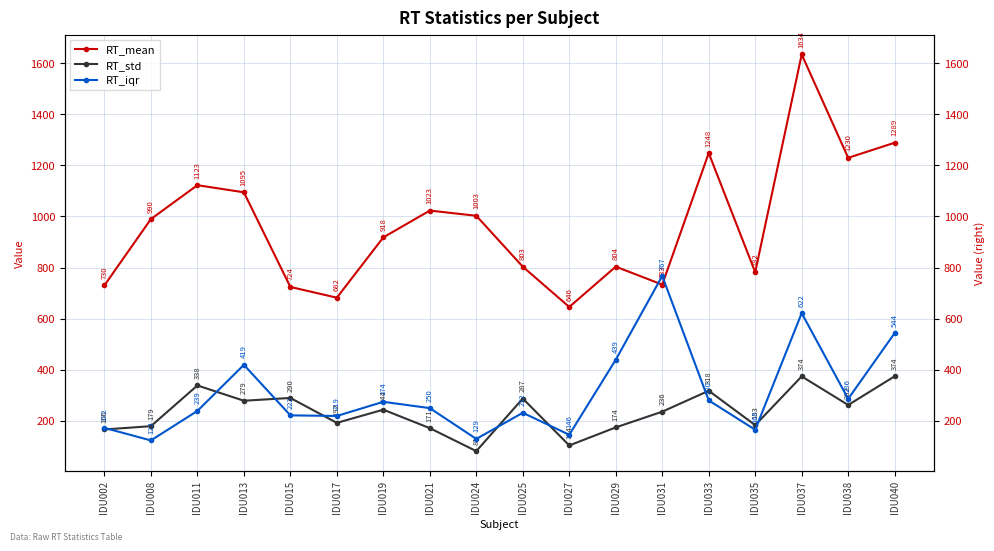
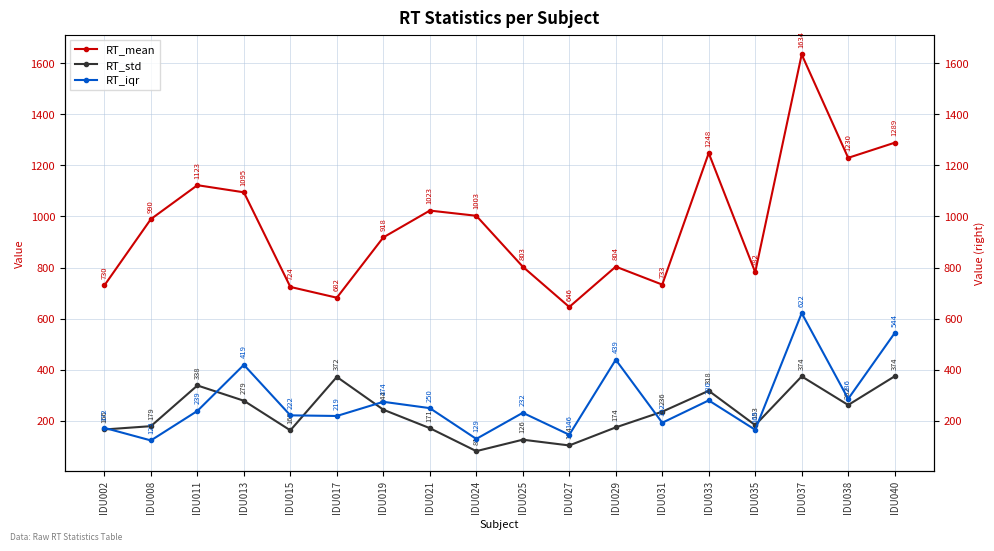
  {
    "RT_mean": {
      "IDU002": 730,
      "IDU008": 990,
      "IDU011": 1123,
      "IDU013": 1095,
      "IDU015": 724,
      "IDU017": 682,
      "IDU019": 918,
      "IDU021": 1023,
      "IDU024": 1003,
      "IDU025": 803,
      "IDU027": 646,
      "IDU029": 804,
      "IDU033": 1248,
      "IDU035": 782,
      "IDU037": 1634,
      "IDU038": 1230,
      "IDU040": 1289
    },
    "RT_std": {
      "IDU008": 179,
      "IDU011": 338,
      "IDU013": 279,
-     "IDU015": 290,
-     "IDU017": 192,
-     "IDU025": 287,
+     "IDU015": 163,
+     "IDU017": 372,
+     "IDU025": 126,
      "IDU029": 174,
      "IDU031": 236,
      "IDU037": 374,
      "IDU040": 374
    },
    "RT_iqr": {
      "IDU011": 239,
      "IDU013": 419,
      "IDU021": 250,
      "IDU024": 129,
      "IDU029": 439,
-     "IDU031": 767,
+     "IDU031": 192,
      "IDU037": 622,
      "IDU040": 544
    }
  }
